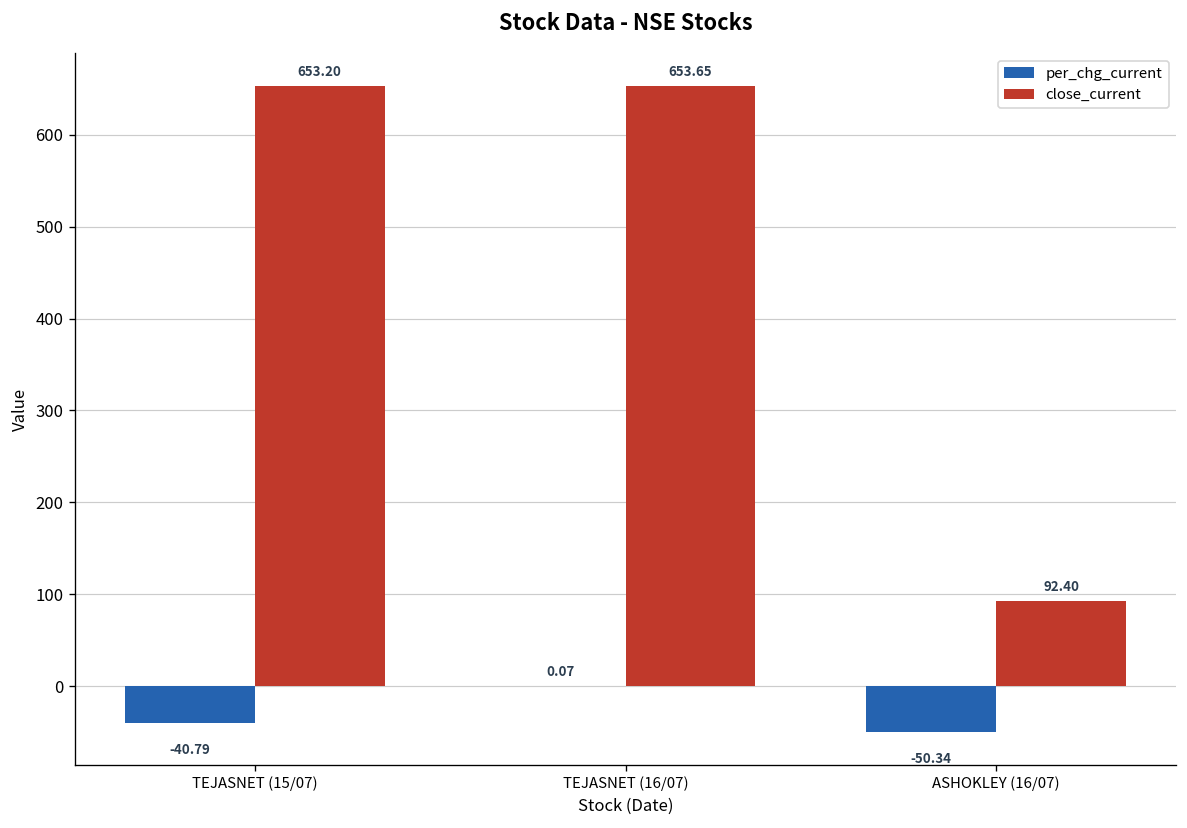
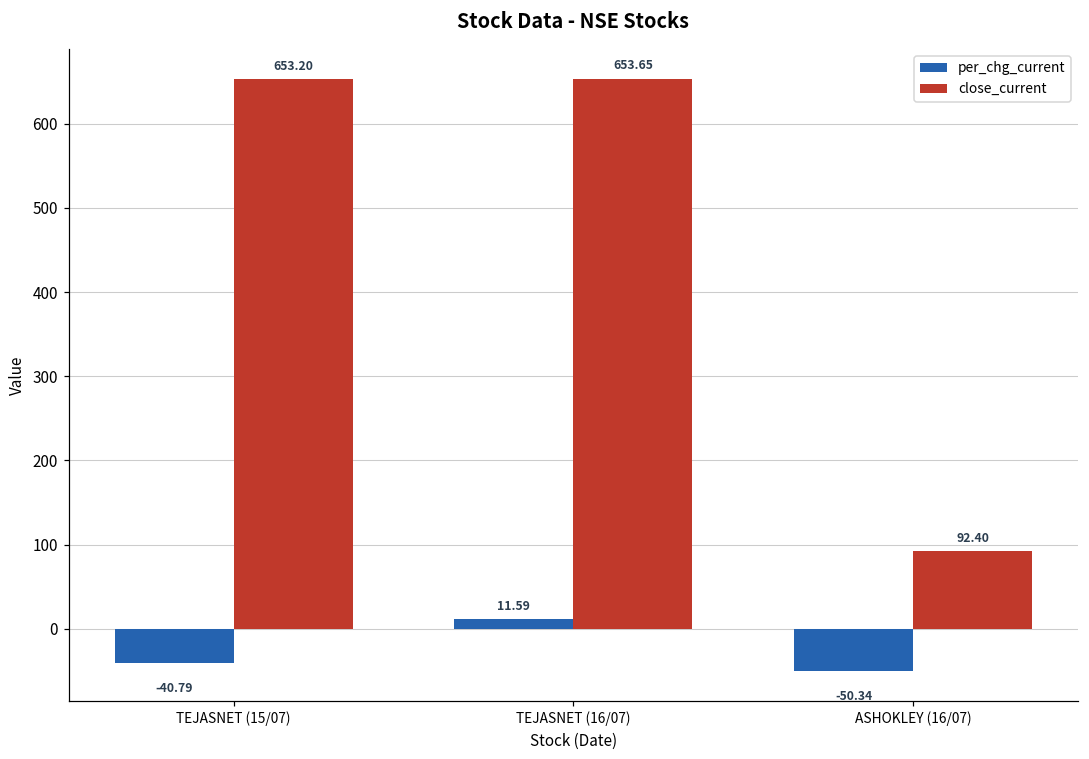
  {
    "per_chg_current": {
      "TEJASNET (15/07)": -40.79,
-     "TEJASNET (16/07)": 0.07,
+     "TEJASNET (16/07)": 11.59,
      "ASHOKLEY (16/07)": -50.34
    },
    "close_current": {
      "TEJASNET (15/07)": 653.20,
      "TEJASNET (16/07)": 653.65,
      "ASHOKLEY (16/07)": 92.40
    }
  }
